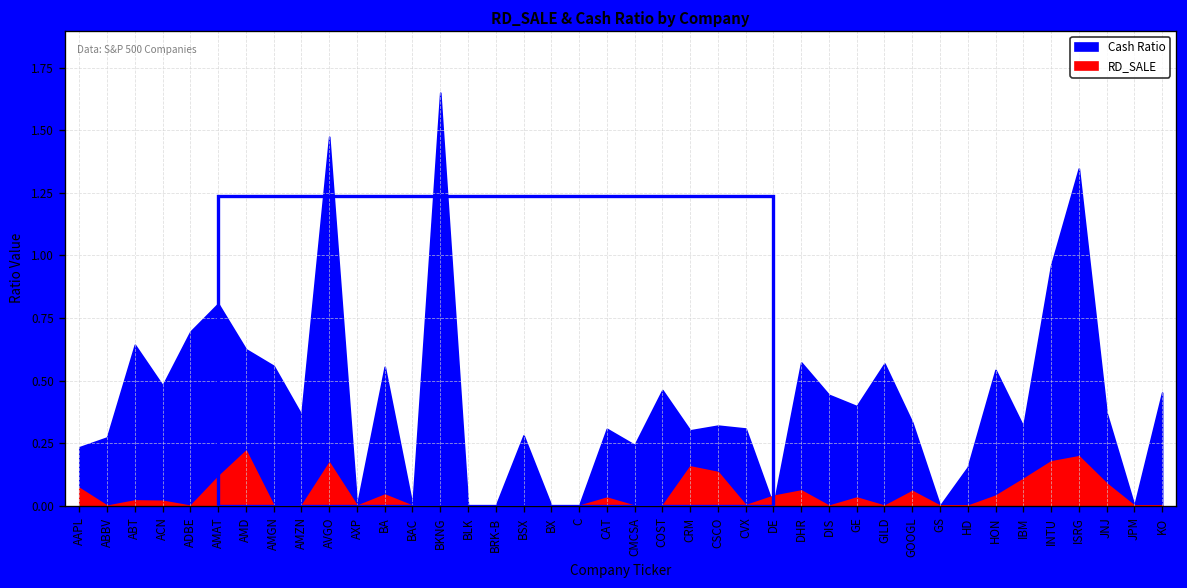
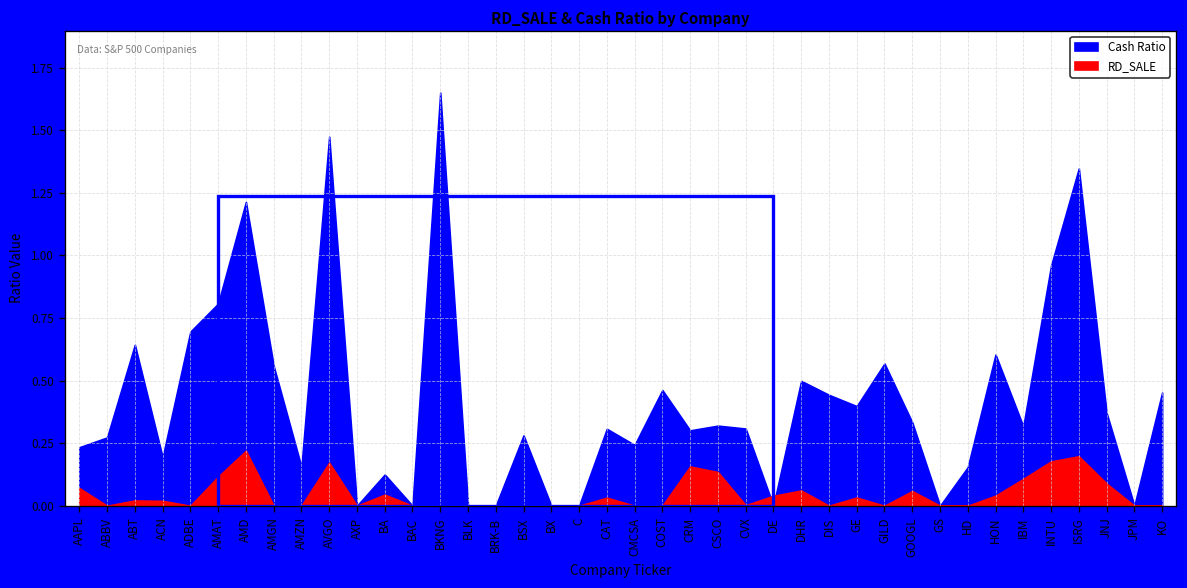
  {
    "Cash Ratio": {
      "AAPL": 0.23,
      "ABBV": 0.27,
      "ABT": 0.64,
-     "ACN": 0.48,
+     "ACN": 0.19,
      "ADBE": 0.70,
      "AMAT": 0.81,
-     "AMD": 0.63,
+     "AMD": 1.21,
      "AMGN": 0.56,
-     "AMZN": 0.36,
+     "AMZN": 0.15,
      "AVGO": 1.47,
-     "BA": 0.56,
+     "BA": 0.12,
      "BKNG": 1.65,
      "BSX": 0.28,
      "CAT": 0.31,
      "CMCSA": 0.24,
      "COST": 0.46,
      "CRM": 0.30,
      "CSCO": 0.32,
      "CVX": 0.31,
-     "DHR": 0.57,
+     "DHR": 0.50,
      "DIS": 0.44,
      "GE": 0.40,
      "GILD": 0.57,
      "GOOGL": 0.33,
      "HD": 0.15,
-     "HON": 0.54,
+     "HON": 0.60,
      "IBM": 0.32,
      "INTU": 0.96,
      "ISRG": 1.35,
      "JNJ": 0.37,
      "KO": 0.45
    },
    "RD_SALE": {
      "AAPL": 0.07,
      "ABBV": 0.00,
      "ABT": 0.02,
      "ACN": 0.02,
      "ADBE": 0.00,
      "AMAT": 0.12,
      "AMD": 0.22,
      "AMGN": 0.00,
      "AMZN": 0.00,
      "AVGO": 0.17,
      "BA": 0.04,
      "BKNG": 0.00,
      "BSX": 0.00,
      "CAT": 0.03,
      "CMCSA": 0.00,
      "COST": 0.00,
      "CRM": 0.16,
      "CSCO": 0.13,
      "DE": 0.04,
      "DHR": 0.06,
      "DIS": 0.00,
      "GE": 0.03,
      "GILD": 0.00,
      "GOOGL": 0.06,
      "HD": 0.00,
      "HON": 0.04,
      "IBM": 0.11,
      "INTU": 0.18,
      "ISRG": 0.20,
      "JNJ": 0.09,
      "KO": 0.00
    }
  }
